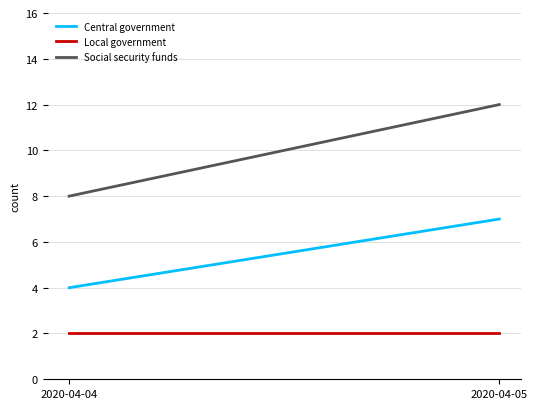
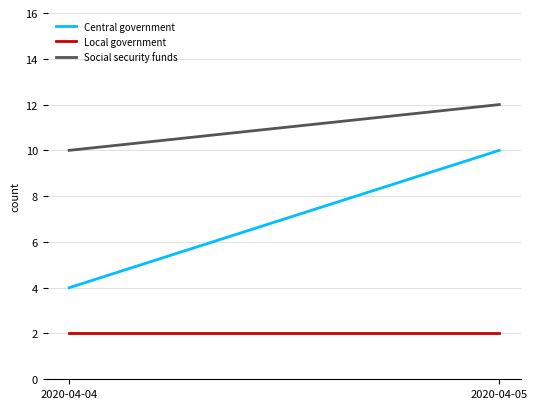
  {
    "Central government": {
      "2020-04-04": 4,
-     "2020-04-05": 7
+     "2020-04-05": 10
    },
    "Local government": {
      "2020-04-04": 2,
      "2020-04-05": 2
    },
    "Social security funds": {
-     "2020-04-04": 8,
+     "2020-04-04": 10,
      "2020-04-05": 12
    }
  }
